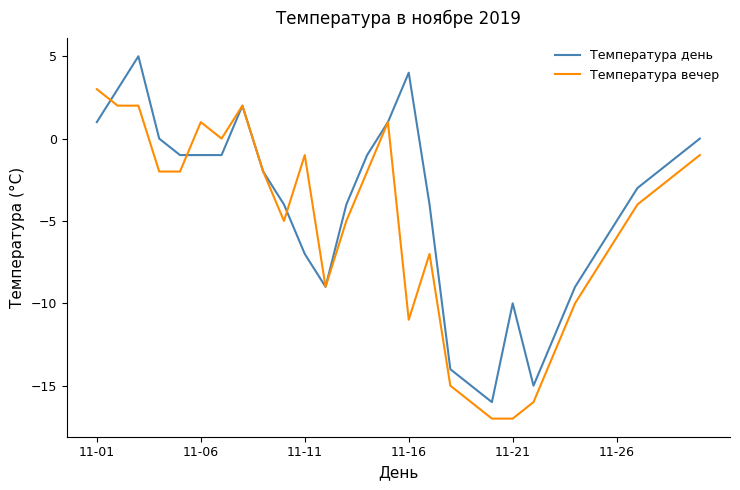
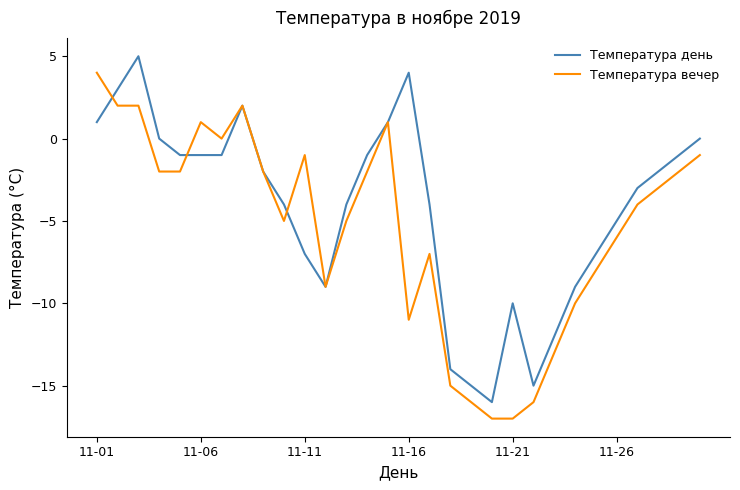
  {
    "Температура день": {
      "11-01": 1,
      "11-06": -1,
      "11-11": -7,
      "11-16": 4,
      "11-21": -10,
      "11-26": -5
    },
    "Температура вечер": {
-     "11-01": 3,
+     "11-01": 4,
      "11-06": 1,
      "11-11": -1,
      "11-16": -11,
      "11-21": -17,
      "11-26": -6
    }
  }
